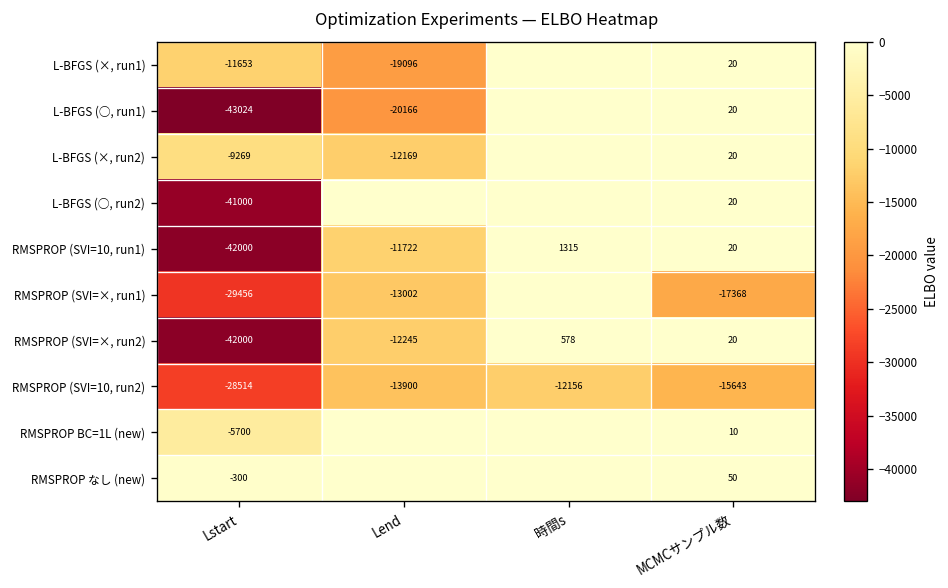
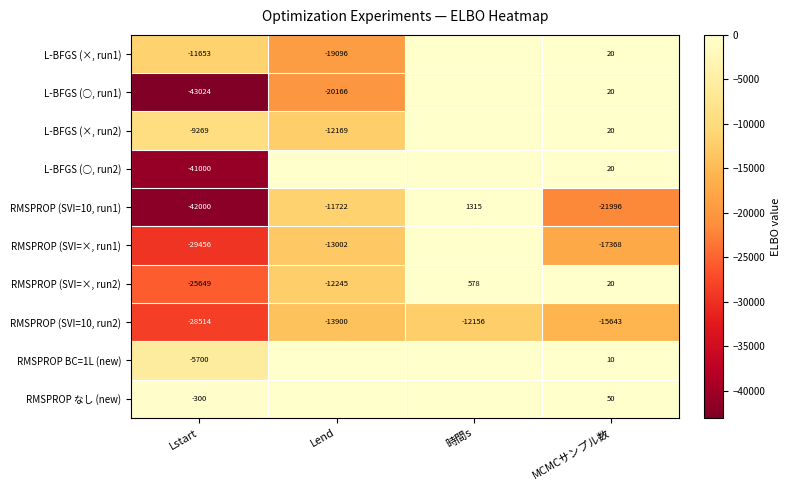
  {
    "L-BFGS (×, run1)": {
      "Lstart": -11653,
      "Lend": -19096,
      "MCMCサンプル数": 20
    },
    "L-BFGS (○, run1)": {
      "Lstart": -43024,
      "Lend": -20166,
      "MCMCサンプル数": 20
    },
    "L-BFGS (×, run2)": {
      "Lstart": -9269,
      "Lend": -12169,
      "MCMCサンプル数": 20
    },
    "L-BFGS (○, run2)": {
      "Lstart": -41000,
      "MCMCサンプル数": 20
    },
    "RMSPROP (SVI=10, run1)": {
      "Lstart": -42000,
      "Lend": -11722,
      "時間s": 1315,
-     "MCMCサンプル数": 20
+     "MCMCサンプル数": -21996
    },
    "RMSPROP (SVI=×, run1)": {
      "Lstart": -29456,
      "Lend": -13002,
      "MCMCサンプル数": -17368
    },
    "RMSPROP (SVI=×, run2)": {
-     "Lstart": -42000,
+     "Lstart": -25649,
      "Lend": -12245,
      "時間s": 578,
      "MCMCサンプル数": 20
    },
    "RMSPROP (SVI=10, run2)": {
      "Lstart": -28514,
      "Lend": -13900,
      "時間s": -12156,
      "MCMCサンプル数": -15643
    },
    "RMSPROP BC=1L (new)": {
      "Lstart": -5700,
      "MCMCサンプル数": 10
    },
    "RMSPROP なし (new)": {
      "Lstart": -300,
      "MCMCサンプル数": 50
    }
  }
